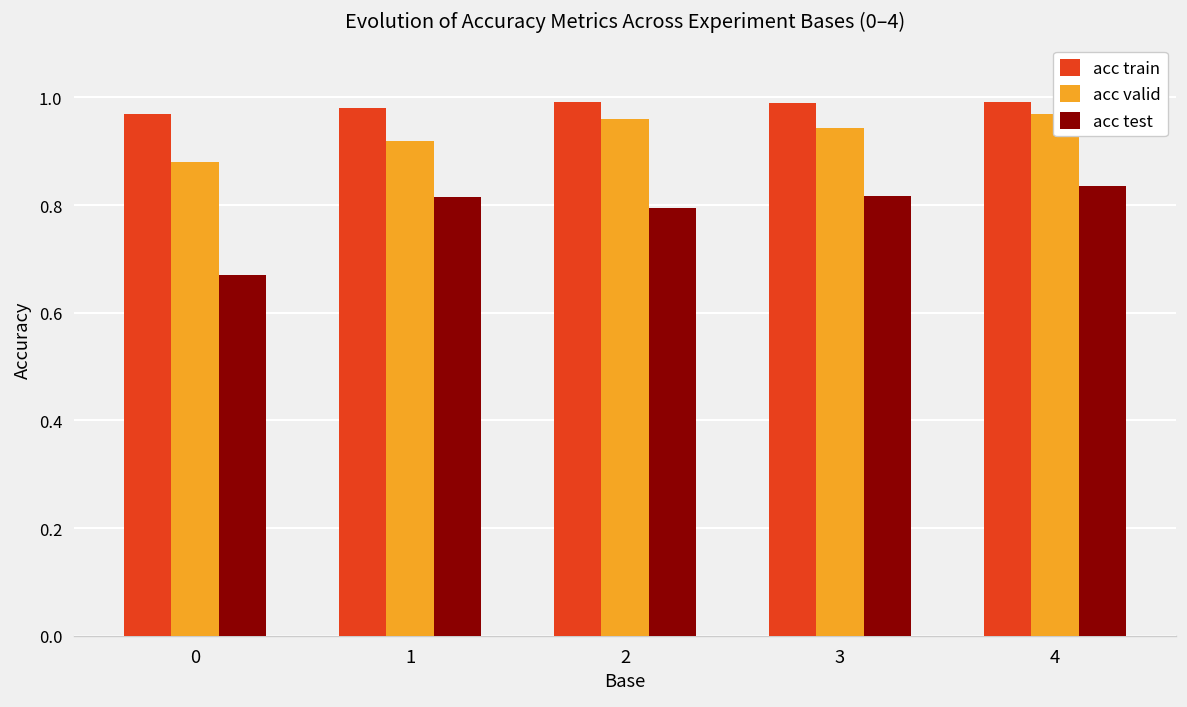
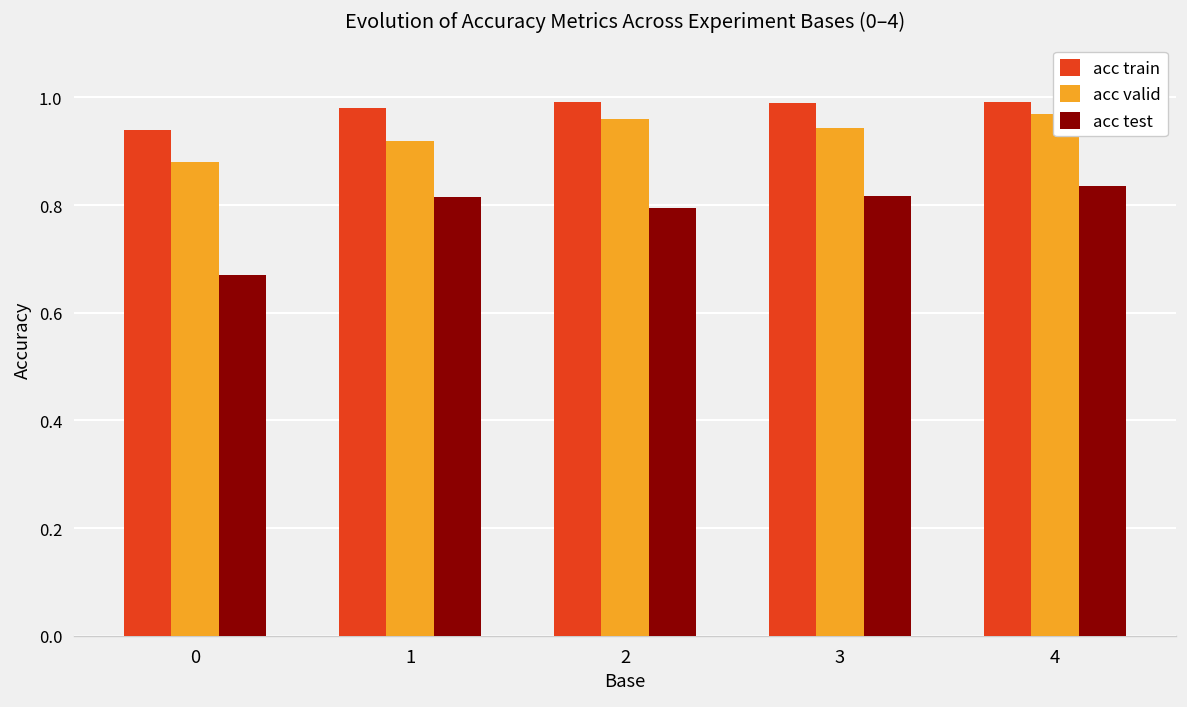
  {
    "acc train": {
-     "0": 0.97,
+     "0": 0.94,
      "1": 0.98,
      "2": 0.99,
      "3": 0.99,
      "4": 0.99
    },
    "acc valid": {
      "0": 0.88,
      "1": 0.92,
      "2": 0.96,
      "3": 0.94
    },
    "acc test": {
      "0": 0.67,
      "1": 0.82,
      "2": 0.79,
      "3": 0.82,
      "4": 0.84
    }
  }
